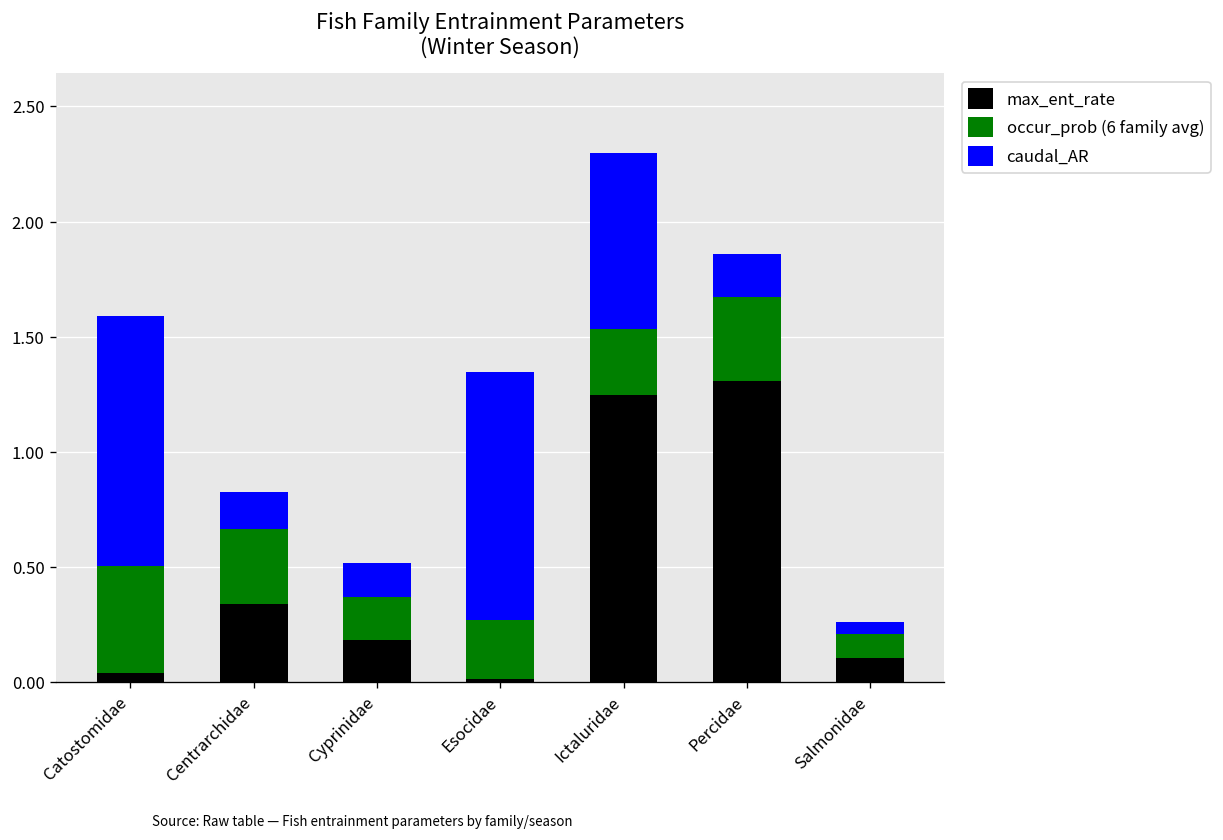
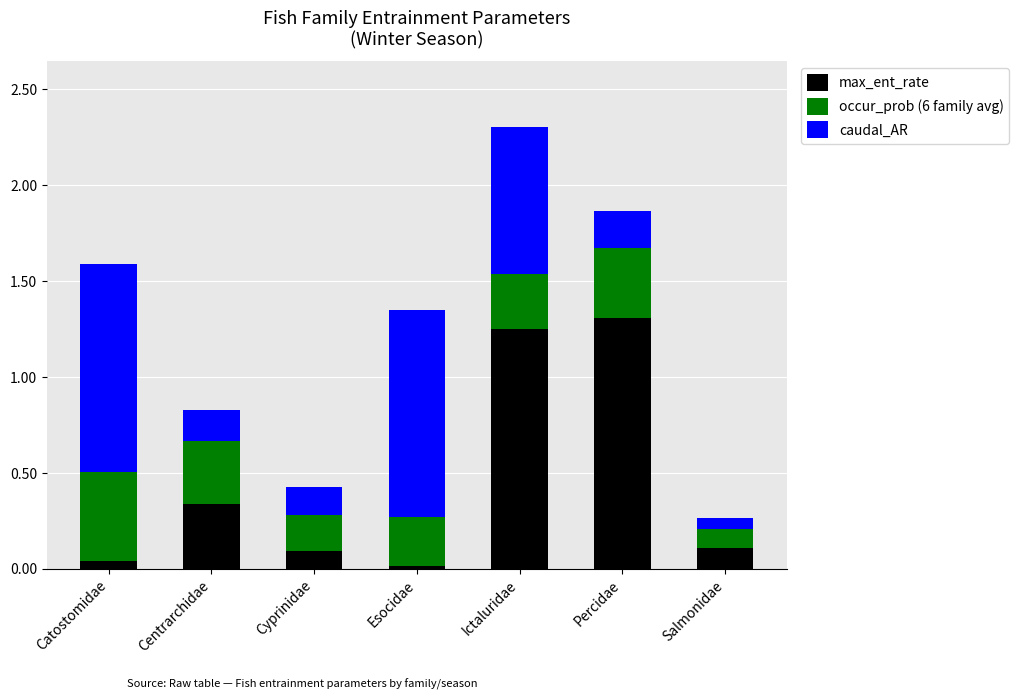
  {
    "max_ent_rate": {
      "Catostomidae": 0.04,
      "Centrarchidae": 0.34,
-     "Cyprinidae": 0.18,
+     "Cyprinidae": 0.09,
      "Ictaluridae": 1.25,
      "Percidae": 1.31,
      "Salmonidae": 0.10
    },
    "occur_prob (6 family avg)": {
      "Catostomidae": 0.46,
      "Centrarchidae": 0.33,
      "Cyprinidae": 0.19,
      "Esocidae": 0.26,
      "Ictaluridae": 0.29,
      "Percidae": 0.36,
      "Salmonidae": 0.10
    },
    "caudal_AR": {
      "Catostomidae": 1.09,
      "Centrarchidae": 0.16,
      "Cyprinidae": 0.14,
      "Esocidae": 1.08,
      "Ictaluridae": 0.76,
      "Percidae": 0.19,
      "Salmonidae": 0.05
    }
  }
